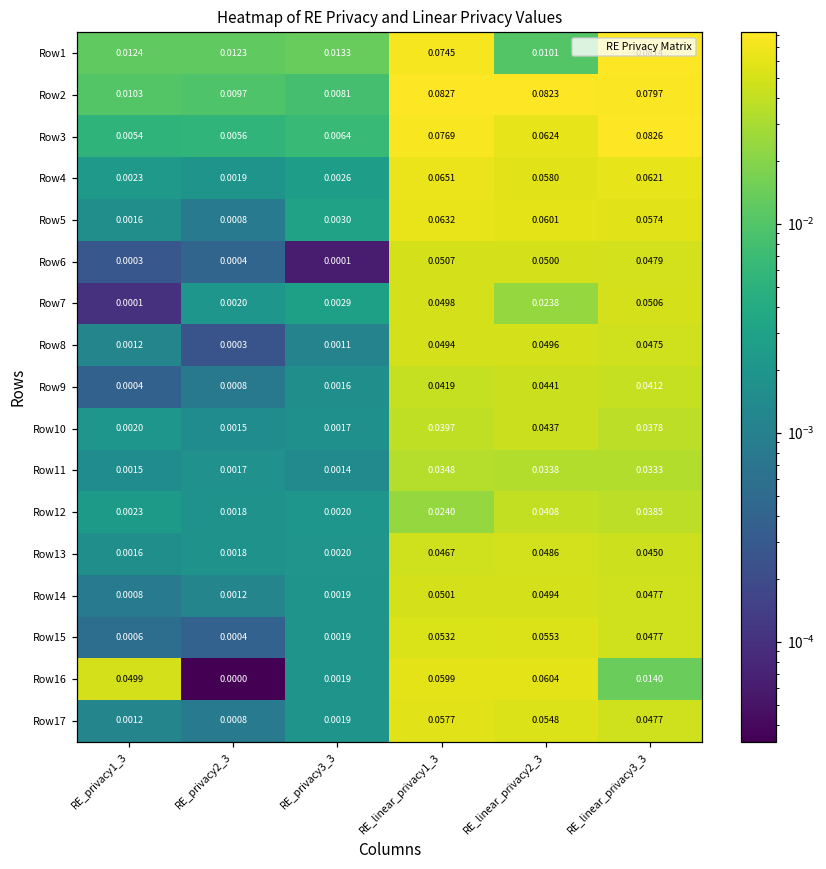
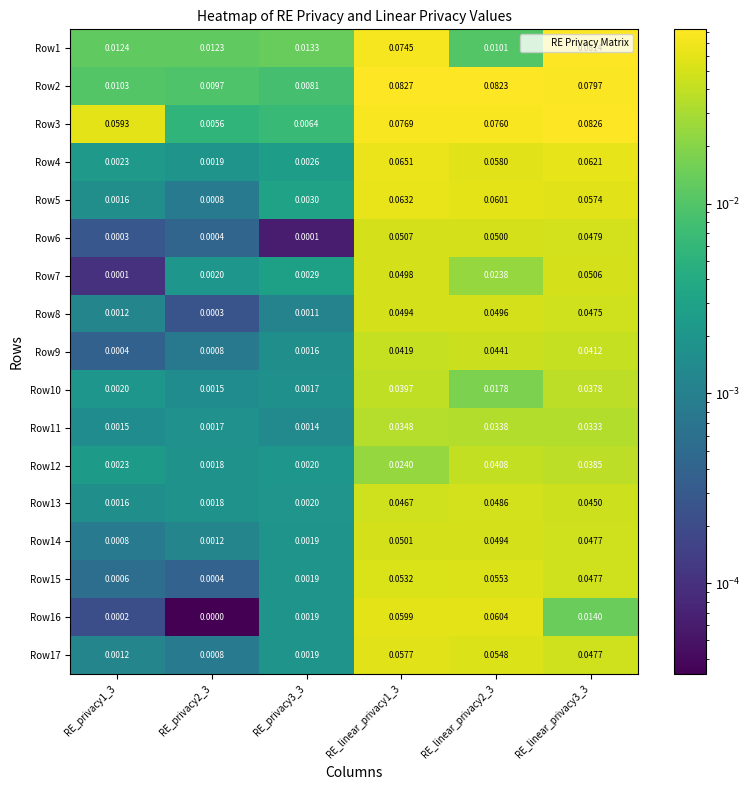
  {
    "Row1": {
      "RE_privacy1_3": 0.0124,
      "RE_privacy2_3": 0.0123,
      "RE_privacy3_3": 0.0133,
      "RE_linear_privacy1_3": 0.0745,
      "RE_linear_privacy2_3": 0.0101
    },
    "Row2": {
      "RE_privacy1_3": 0.0103,
      "RE_privacy2_3": 0.0097,
      "RE_privacy3_3": 0.0081,
      "RE_linear_privacy1_3": 0.0827,
      "RE_linear_privacy2_3": 0.0823,
      "RE_linear_privacy3_3": 0.0797
    },
    "Row3": {
-     "RE_privacy1_3": 0.0054,
+     "RE_privacy1_3": 0.0593,
      "RE_privacy2_3": 0.0056,
      "RE_privacy3_3": 0.0064,
      "RE_linear_privacy1_3": 0.0769,
-     "RE_linear_privacy2_3": 0.0624,
+     "RE_linear_privacy2_3": 0.0760,
      "RE_linear_privacy3_3": 0.0826
    },
    "Row4": {
      "RE_privacy1_3": 0.0023,
      "RE_privacy2_3": 0.0019,
      "RE_privacy3_3": 0.0026,
      "RE_linear_privacy1_3": 0.0651,
      "RE_linear_privacy2_3": 0.0580,
      "RE_linear_privacy3_3": 0.0621
    },
    "Row5": {
      "RE_privacy1_3": 0.0016,
      "RE_privacy2_3": 0.0008,
      "RE_privacy3_3": 0.0030,
      "RE_linear_privacy1_3": 0.0632,
      "RE_linear_privacy2_3": 0.0601,
      "RE_linear_privacy3_3": 0.0574
    },
    "Row6": {
      "RE_privacy1_3": 0.0003,
      "RE_privacy2_3": 0.0004,
      "RE_privacy3_3": 0.0001,
      "RE_linear_privacy1_3": 0.0507,
      "RE_linear_privacy2_3": 0.0500,
      "RE_linear_privacy3_3": 0.0479
    },
    "Row7": {
      "RE_privacy1_3": 0.0001,
      "RE_privacy2_3": 0.0020,
      "RE_privacy3_3": 0.0029,
      "RE_linear_privacy1_3": 0.0498,
      "RE_linear_privacy2_3": 0.0238,
      "RE_linear_privacy3_3": 0.0506
    },
    "Row8": {
      "RE_privacy1_3": 0.0012,
      "RE_privacy2_3": 0.0003,
      "RE_privacy3_3": 0.0011,
      "RE_linear_privacy1_3": 0.0494,
      "RE_linear_privacy2_3": 0.0496,
      "RE_linear_privacy3_3": 0.0475
    },
    "Row9": {
      "RE_privacy1_3": 0.0004,
      "RE_privacy2_3": 0.0008,
      "RE_privacy3_3": 0.0016,
      "RE_linear_privacy1_3": 0.0419,
      "RE_linear_privacy2_3": 0.0441,
      "RE_linear_privacy3_3": 0.0412
    },
    "Row10": {
      "RE_privacy1_3": 0.0020,
      "RE_privacy2_3": 0.0015,
      "RE_privacy3_3": 0.0017,
      "RE_linear_privacy1_3": 0.0397,
-     "RE_linear_privacy2_3": 0.0437,
+     "RE_linear_privacy2_3": 0.0178,
      "RE_linear_privacy3_3": 0.0378
    },
    "Row11": {
      "RE_privacy1_3": 0.0015,
      "RE_privacy2_3": 0.0017,
      "RE_privacy3_3": 0.0014,
      "RE_linear_privacy1_3": 0.0348,
      "RE_linear_privacy2_3": 0.0338,
      "RE_linear_privacy3_3": 0.0333
    },
    "Row12": {
      "RE_privacy1_3": 0.0023,
      "RE_privacy2_3": 0.0018,
      "RE_privacy3_3": 0.0020,
      "RE_linear_privacy1_3": 0.0240,
      "RE_linear_privacy2_3": 0.0408,
      "RE_linear_privacy3_3": 0.0385
    },
    "Row13": {
      "RE_privacy1_3": 0.0016,
      "RE_privacy2_3": 0.0018,
      "RE_privacy3_3": 0.0020,
      "RE_linear_privacy1_3": 0.0467,
      "RE_linear_privacy2_3": 0.0486,
      "RE_linear_privacy3_3": 0.0450
    },
    "Row14": {
      "RE_privacy1_3": 0.0008,
      "RE_privacy2_3": 0.0012,
      "RE_privacy3_3": 0.0019,
      "RE_linear_privacy1_3": 0.0501,
      "RE_linear_privacy2_3": 0.0494,
      "RE_linear_privacy3_3": 0.0477
    },
    "Row15": {
      "RE_privacy1_3": 0.0006,
      "RE_privacy2_3": 0.0004,
      "RE_privacy3_3": 0.0019,
      "RE_linear_privacy1_3": 0.0532,
      "RE_linear_privacy2_3": 0.0553,
      "RE_linear_privacy3_3": 0.0477
    },
    "Row16": {
-     "RE_privacy1_3": 0.0499,
+     "RE_privacy1_3": 0.0002,
      "RE_privacy2_3": 0.0000,
      "RE_privacy3_3": 0.0019,
      "RE_linear_privacy1_3": 0.0599,
      "RE_linear_privacy2_3": 0.0604,
      "RE_linear_privacy3_3": 0.0140
    },
    "Row17": {
      "RE_privacy1_3": 0.0012,
      "RE_privacy2_3": 0.0008,
      "RE_privacy3_3": 0.0019,
      "RE_linear_privacy1_3": 0.0577,
      "RE_linear_privacy2_3": 0.0548,
      "RE_linear_privacy3_3": 0.0477
    }
  }
